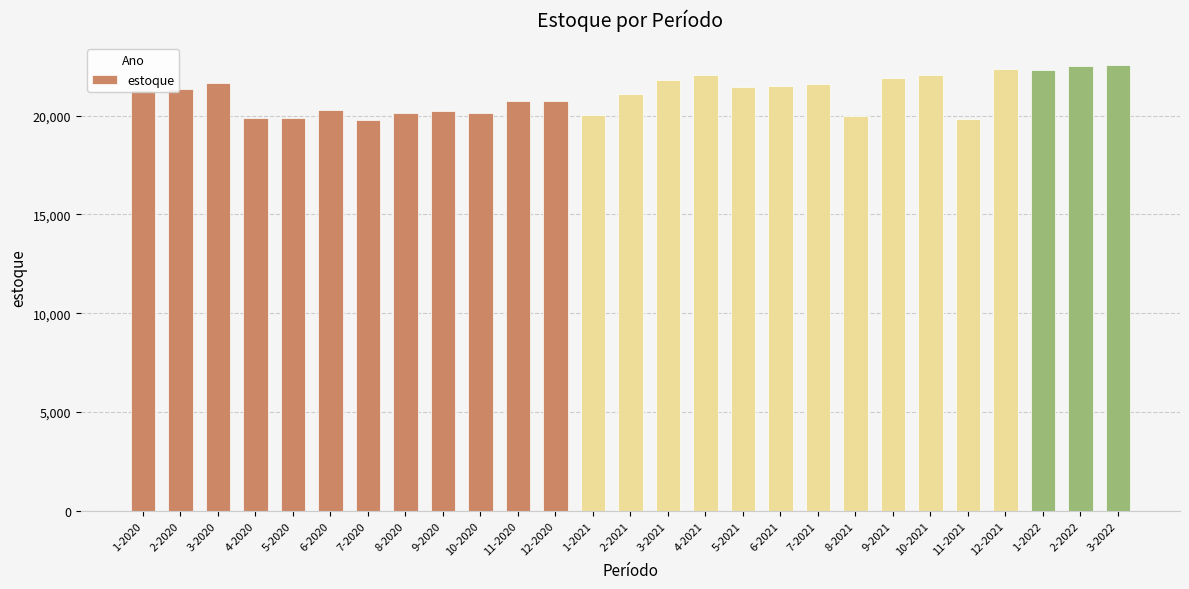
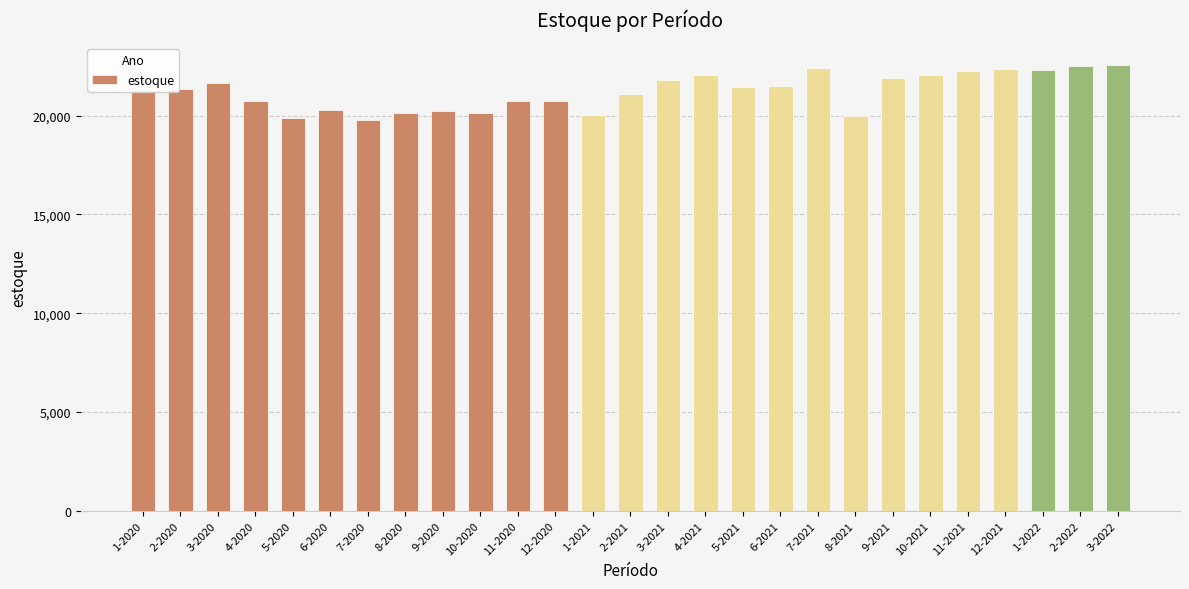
  {
    "2-2020": "21,300",
    "3-2020": "21,600",
-   "4-2020": "19,900",
+   "4-2020": "20,700",
    "5-2020": "19,900",
    "6-2020": "20,300",
    "7-2020": "19,800",
    "8-2020": "20,200",
    "9-2020": "20,200",
    "10-2020": "20,100",
    "11-2020": "20,700",
    "12-2020": "20,700",
    "1-2021": "20,000",
    "2-2021": "21,100",
    "3-2021": "21,800",
    "4-2021": "22,100",
    "5-2021": "21,500",
    "6-2021": "21,500",
-   "7-2021": "21,600",
+   "7-2021": "22,400",
    "8-2021": "20,000",
    "9-2021": "21,900",
    "10-2021": "22,100",
-   "11-2021": "19,800",
+   "11-2021": "22,300",
    "12-2021": "22,400",
    "1-2022": "22,300",
    "2-2022": "22,500",
    "3-2022": "22,500"
  }
